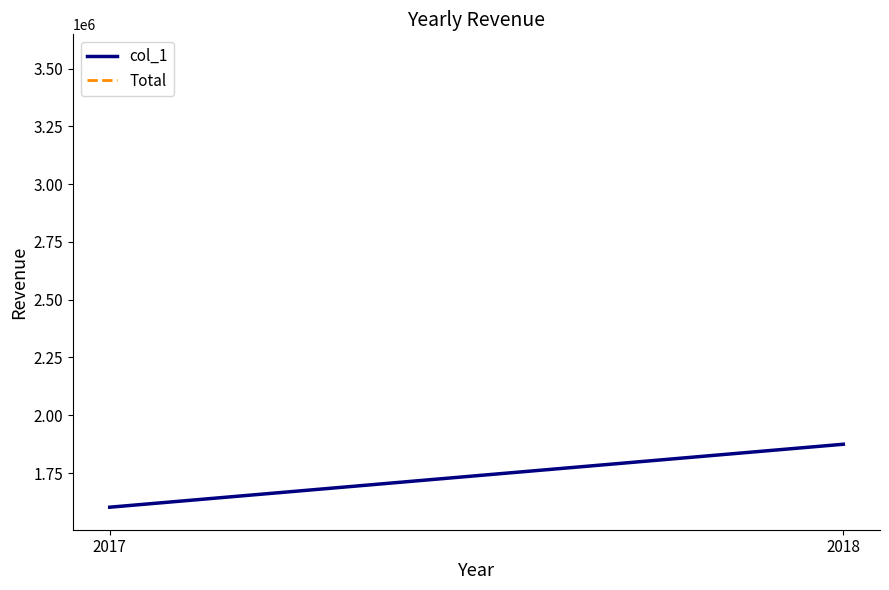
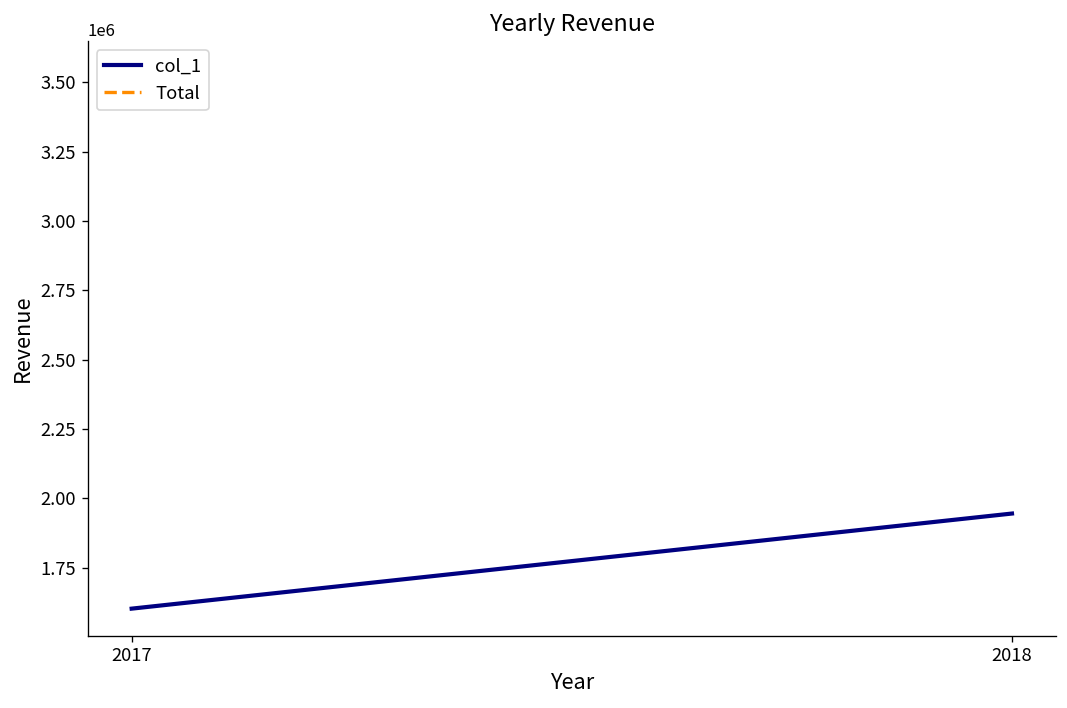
  {
    "col_1": {
      "2017": 1600000,
-     "2018": 1870000
+     "2018": 1950000
    }
  }
